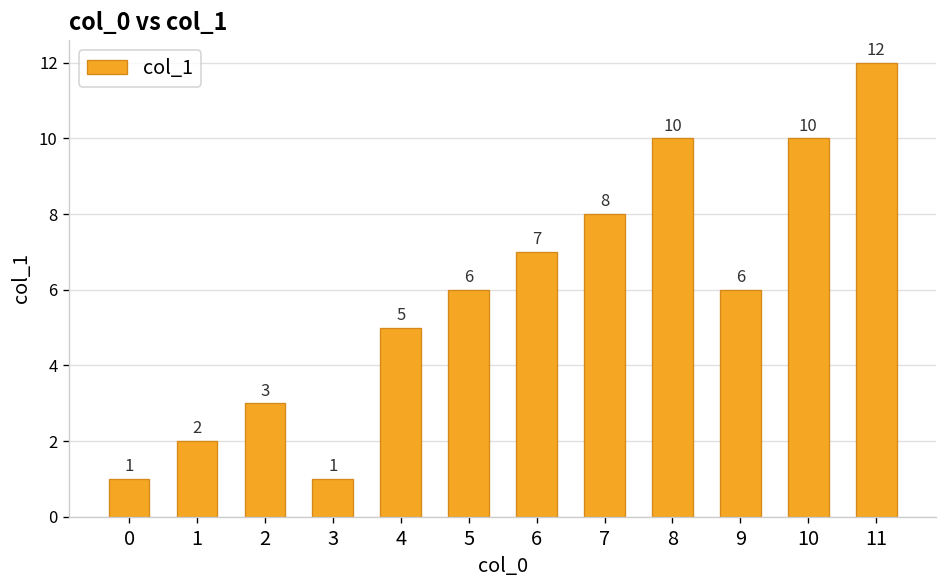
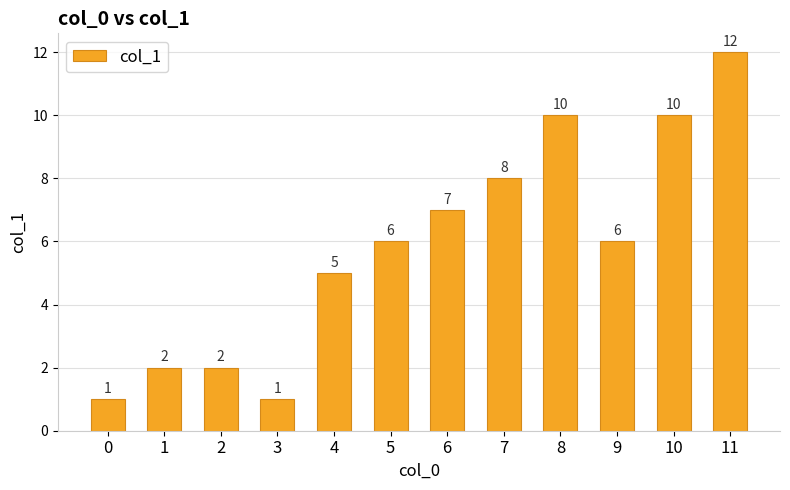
  {
    "0": 1,
    "1": 2,
-   "2": 3,
+   "2": 2,
    "3": 1,
    "4": 5,
    "5": 6,
    "6": 7,
    "7": 8,
    "8": 10,
    "9": 6,
    "10": 10,
    "11": 12
  }
